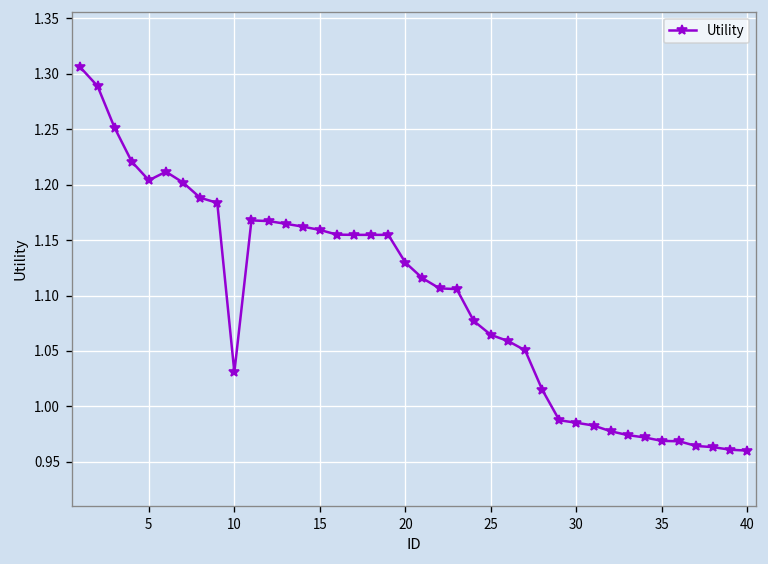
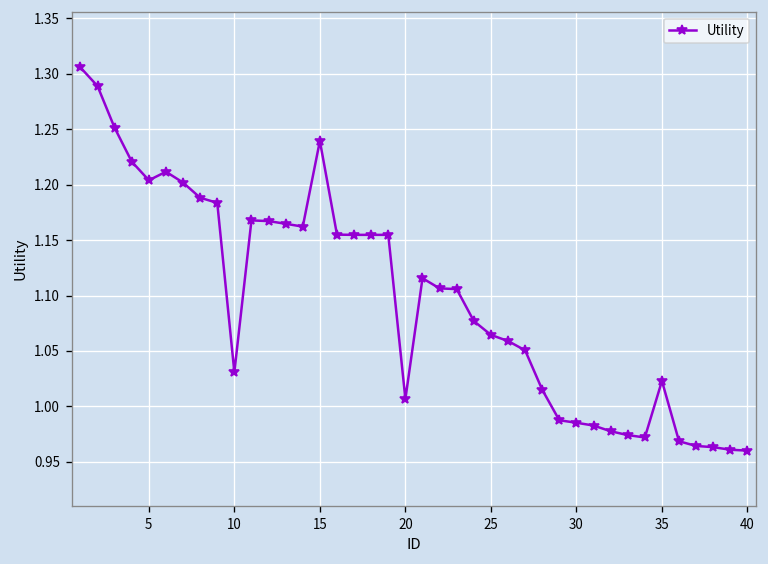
  {
    "5": 1.20,
    "10": 1.03,
-   "15": 1.16,
-   "20": 1.13,
+   "15": 1.24,
+   "20": 1.01,
    "25": 1.06,
    "30": 0.99,
-   "35": 0.97,
+   "35": 1.02,
    "40": 0.96
  }
